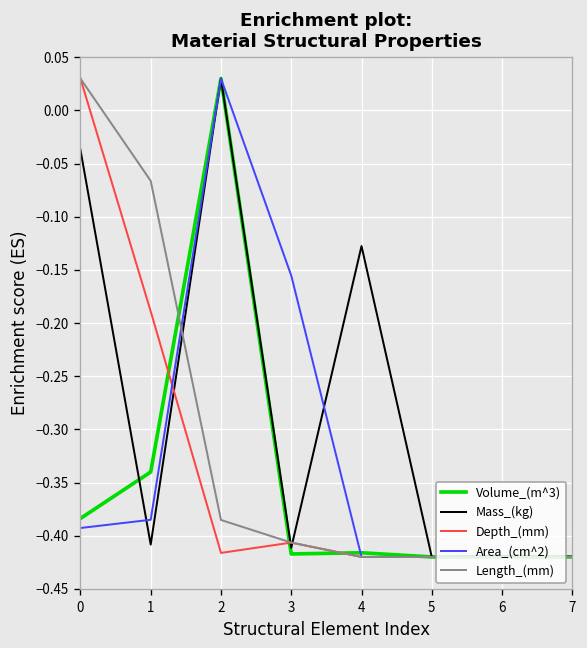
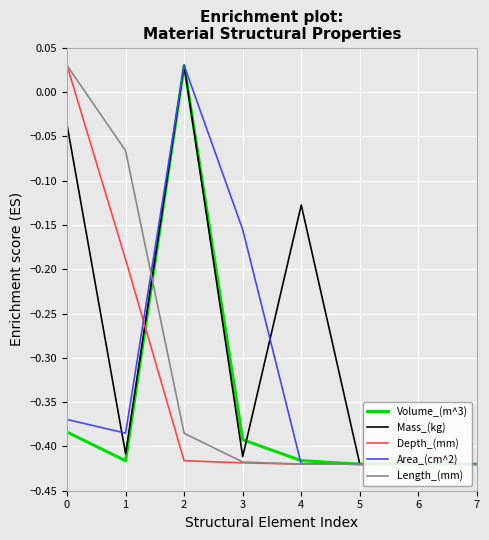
  {
    "Volume_(m^3)": {
      "0": -0.38,
-     "1": -0.34,
-     "3": -0.42,
+     "1": -0.42,
+     "3": -0.39,
      "4": -0.42
    },
    "Mass_(kg)": {
      "0": -0.04,
      "1": -0.41,
      "3": -0.41,
      "4": -0.13
    },
    "Depth_(mm)": {
      "1": -0.19,
      "2": -0.42,
-     "3": -0.41
+     "3": -0.42
    },
    "Area_(cm^2)": {
-     "0": -0.39,
+     "0": -0.37,
      "1": -0.39,
      "3": -0.16
    },
    "Length_(mm)": {
      "1": -0.07,
      "2": -0.39,
-     "3": -0.41
+     "3": -0.42
    }
  }
